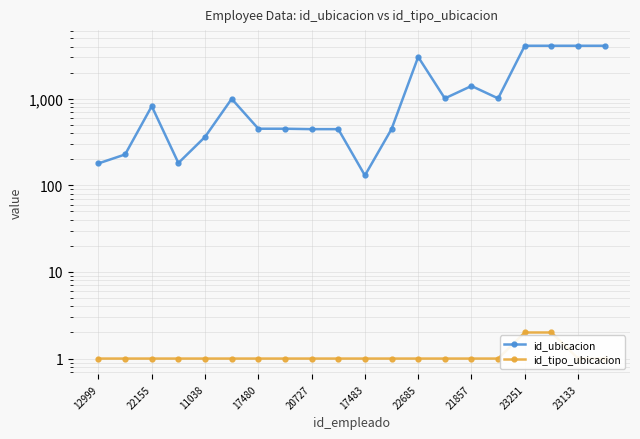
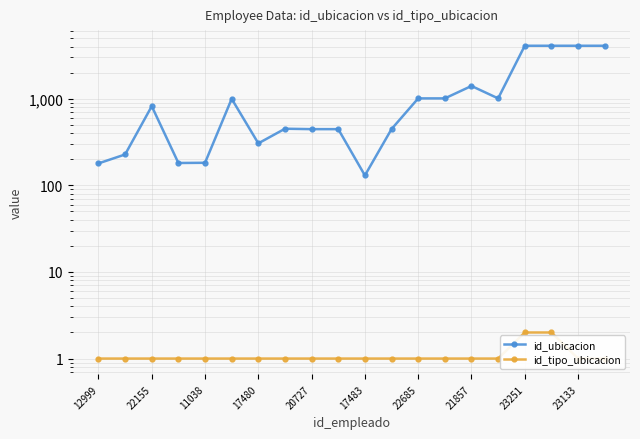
  {
    "id_ubicacion": {
      "12999": "180",
      "22155": "800",
-     "11038": "360",
-     "17480": "500",
+     "11038": "180",
+     "17480": "310",
      "20727": "400",
      "17483": "130",
-     "22685": "3,000",
+     "22685": "1,000",
      "21857": "1,400",
      "23251": "4,000",
      "23133": "4,000"
    },
    "id_tipo_ubicacion": {
      "12999": "1",
      "22155": "1",
      "11038": "1",
      "17480": "1",
      "20727": "1",
      "17483": "1",
      "22685": "1",
      "21857": "1",
      "23251": "2"
    }
  }
